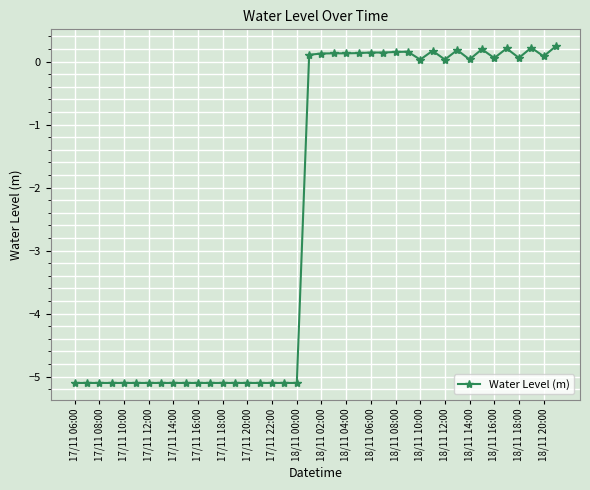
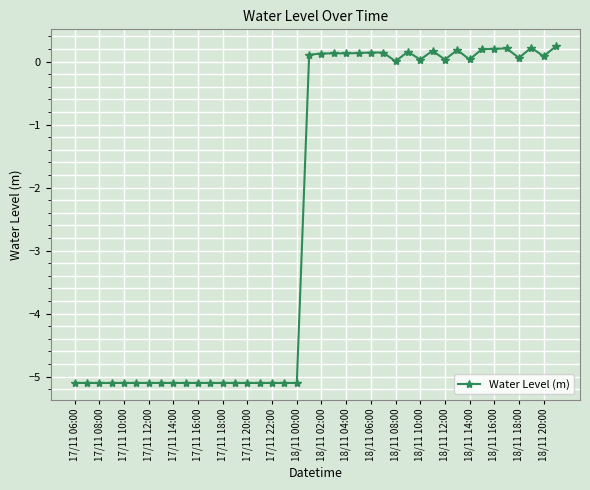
  {
    "17/11 06:00": -5.1,
    "17/11 08:00": -5.1,
    "17/11 10:00": -5.1,
    "17/11 12:00": -5.1,
    "17/11 14:00": -5.1,
    "17/11 16:00": -5.1,
    "17/11 18:00": -5.1,
    "17/11 20:00": -5.1,
    "17/11 22:00": -5.1,
    "18/11 00:00": -5.1,
    "18/11 02:00": 0.1,
    "18/11 04:00": 0.1,
    "18/11 06:00": 0.1,
-   "18/11 08:00": 0.2,
+   "18/11 08:00": 0.0,
    "18/11 10:00": 0.0,
    "18/11 12:00": 0.0,
    "18/11 14:00": 0.0,
-   "18/11 16:00": 0.1,
+   "18/11 16:00": 0.2,
    "18/11 18:00": 0.1,
    "18/11 20:00": 0.1
  }
